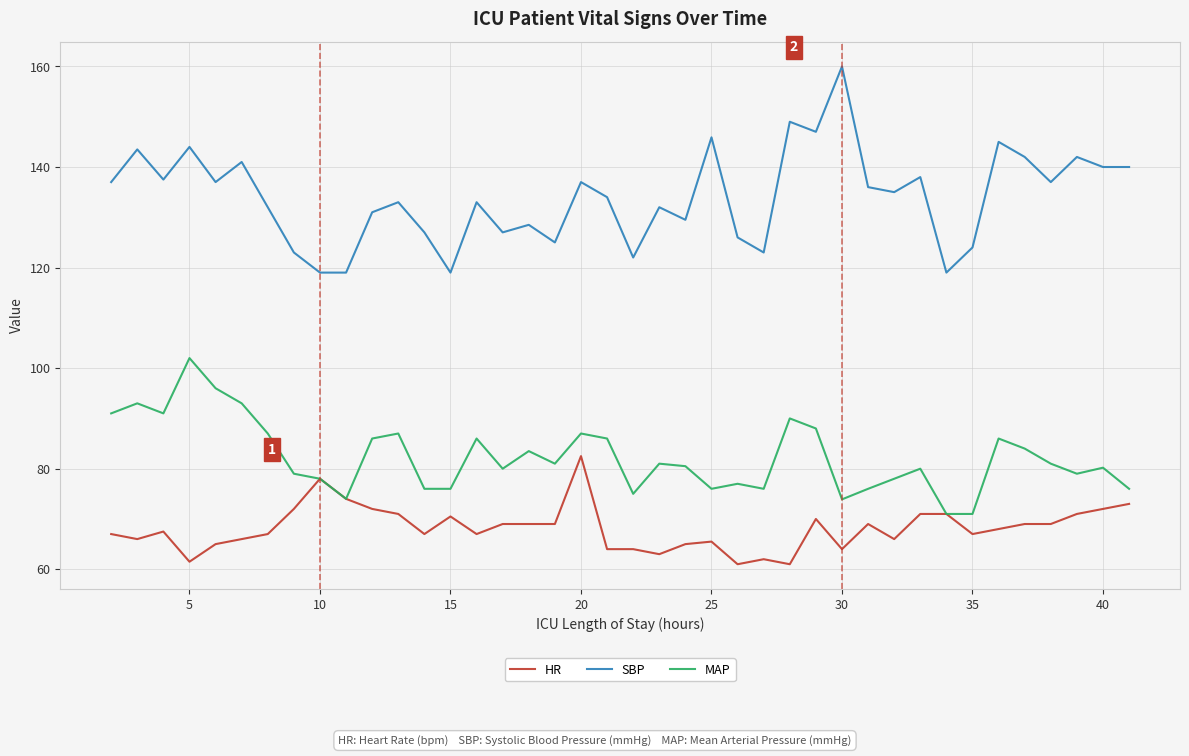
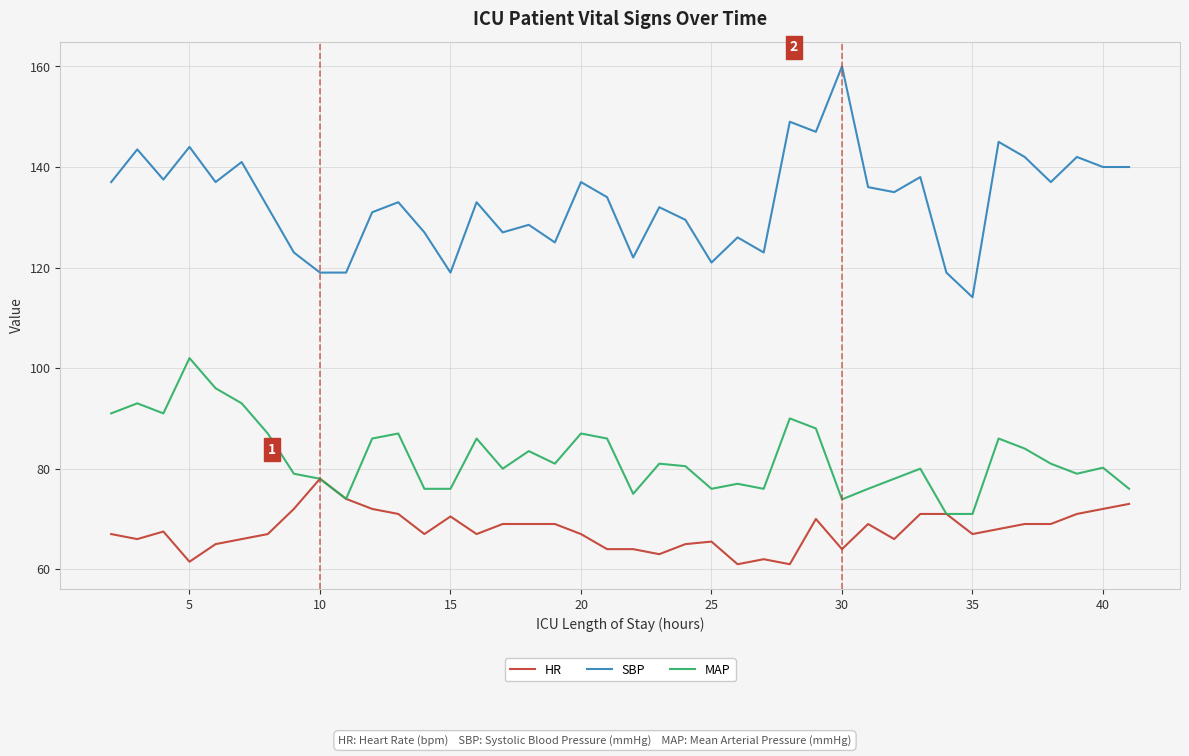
  {
    "HR": {
      "5": 62,
      "15": 71,
-     "20": 83,
+     "20": 67,
      "25": 66,
      "30": 64,
      "35": 67,
      "40": 72
    },
    "SBP": {
      "5": 144,
      "10": 119,
      "15": 119,
      "20": 137,
-     "25": 146,
+     "25": 121,
      "30": 160,
-     "35": 124,
+     "35": 114,
      "40": 140
    },
    "MAP": {
      "5": 102,
      "15": 76,
      "20": 87,
      "25": 76,
      "30": 74,
      "35": 71,
      "40": 80
    }
  }
